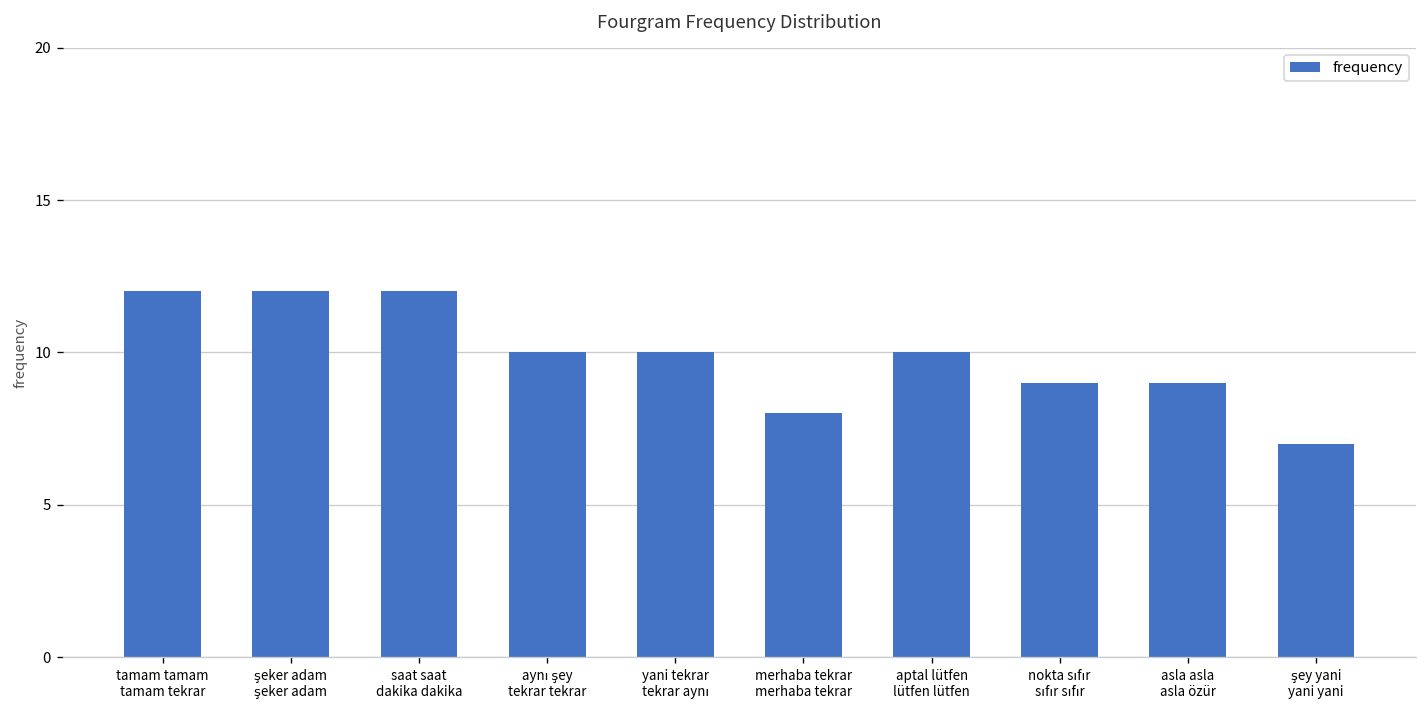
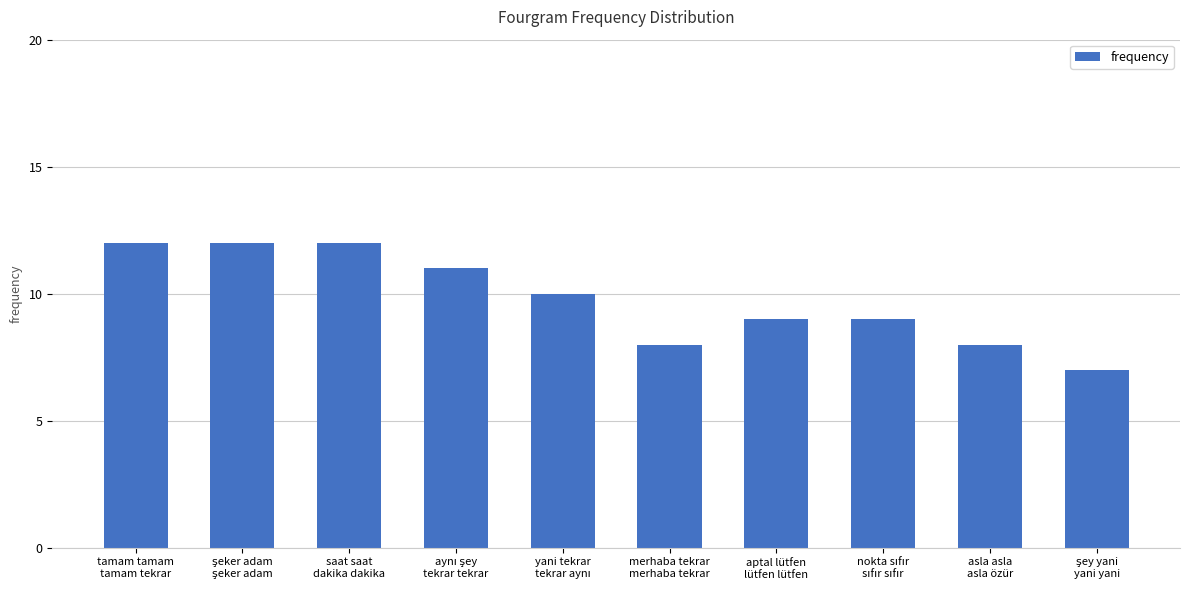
  {
    "tamam tamam tamam tekrar": 12,
    "şeker adam şeker adam": 12,
    "saat saat dakika dakika": 12,
-   "aynı şey tekrar tekrar": 10,
+   "aynı şey tekrar tekrar": 11,
    "yani tekrar tekrar aynı": 10,
    "merhaba tekrar merhaba tekrar": 8,
-   "aptal lütfen lütfen lütfen": 10,
+   "aptal lütfen lütfen lütfen": 9,
    "nokta sıfır sıfır sıfır": 9,
-   "asla asla asla özür": 9,
+   "asla asla asla özür": 8,
    "şey yani yani yani": 7
  }
